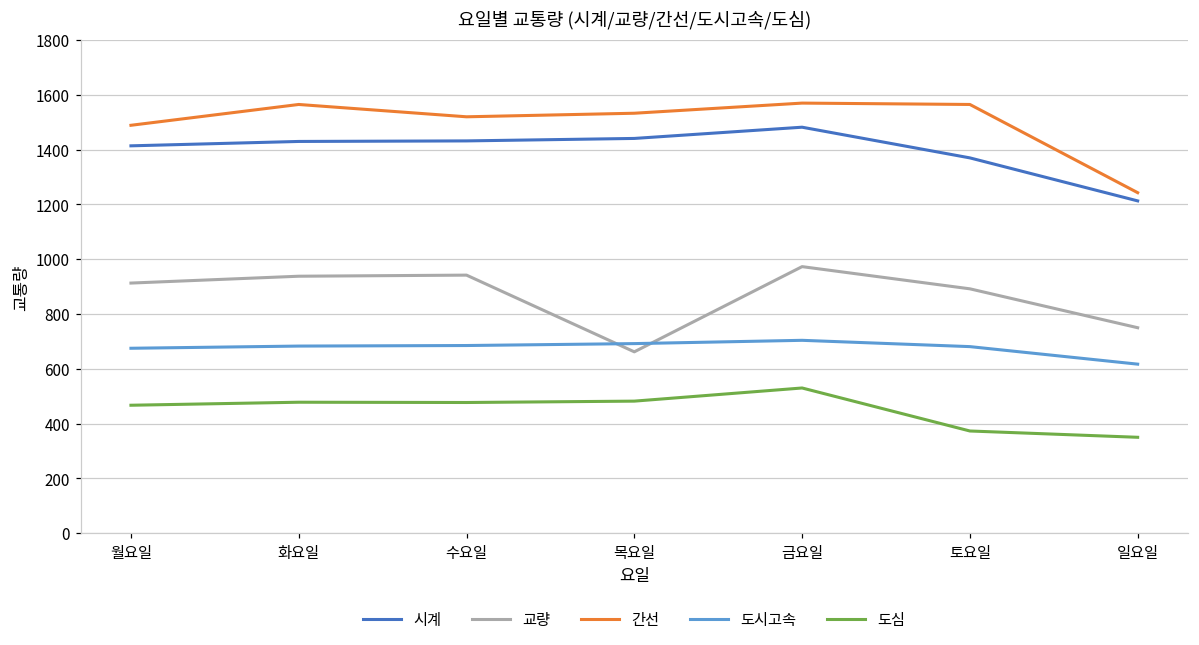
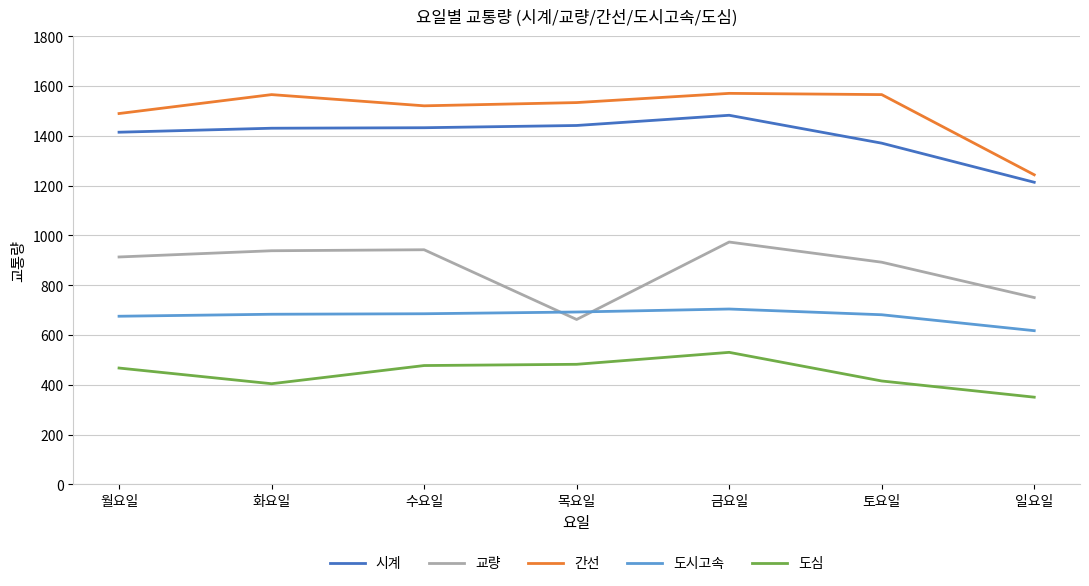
  {
    "교량": {
      "월요일": 910,
      "화요일": 940,
      "수요일": 940,
      "목요일": 660,
      "금요일": 970,
      "토요일": 890,
      "일요일": 750
    },
    "간선": {
      "월요일": 1490,
      "화요일": 1570,
      "수요일": 1520,
      "목요일": 1530,
      "금요일": 1570,
      "토요일": 1570,
      "일요일": 1240
    },
    "도심": {
      "월요일": 470,
-     "화요일": 480,
+     "화요일": 400,
      "수요일": 480,
      "목요일": 480,
      "금요일": 530,
-     "토요일": 370,
+     "토요일": 420,
      "일요일": 350
    }
  }
